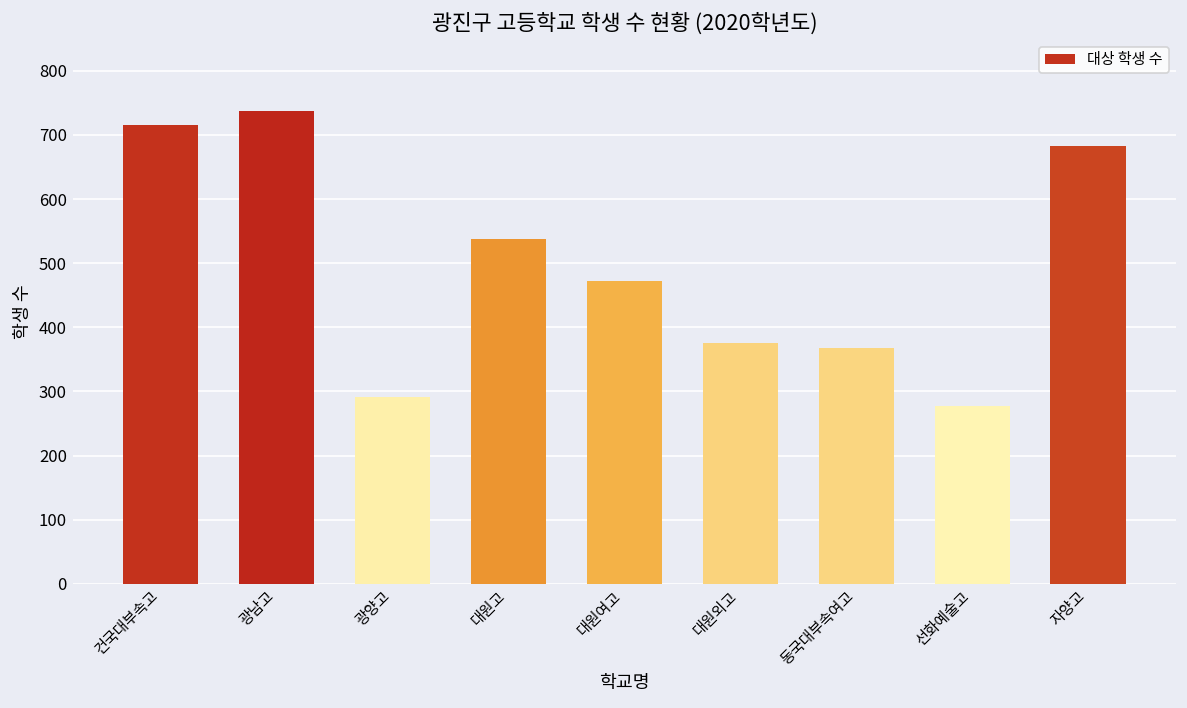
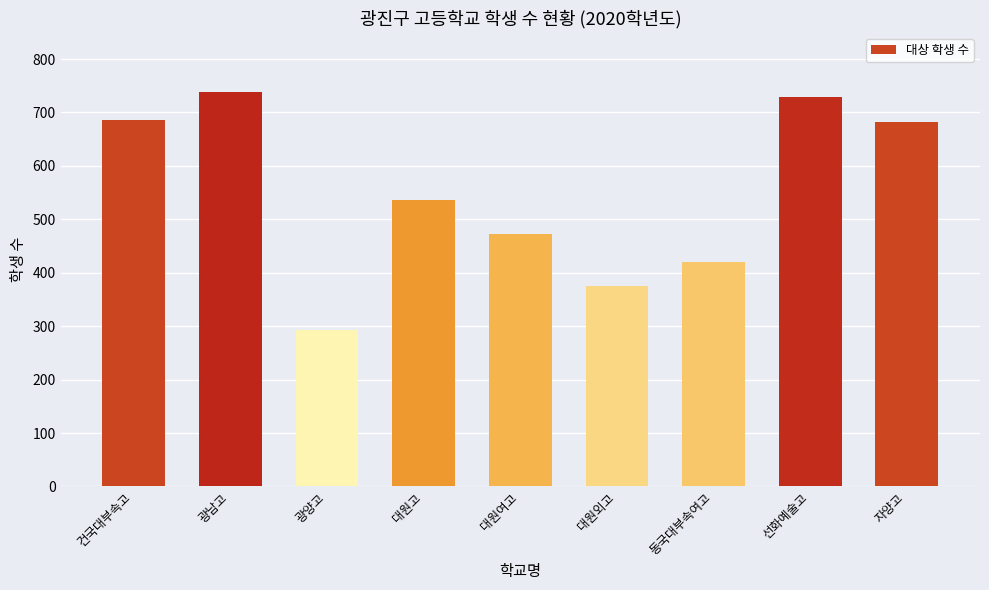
  {
-   "건국대부속고": 720,
+   "건국대부속고": 690,
    "광남고": 740,
    "광양고": 290,
    "대원고": 540,
    "대원여고": 470,
    "대원외고": 380,
-   "동국대부속여고": 370,
-   "선화예술고": 280,
+   "동국대부속여고": 420,
+   "선화예술고": 730,
    "자양고": 680
  }
